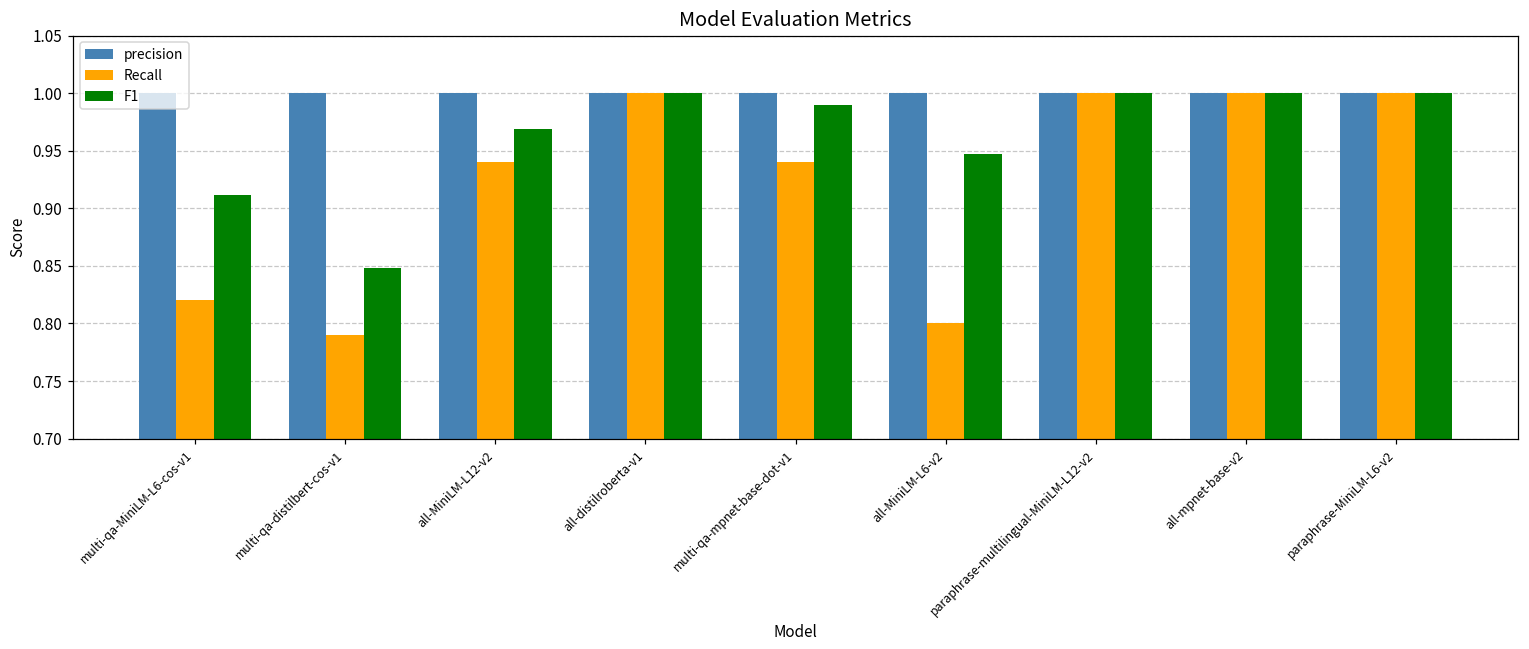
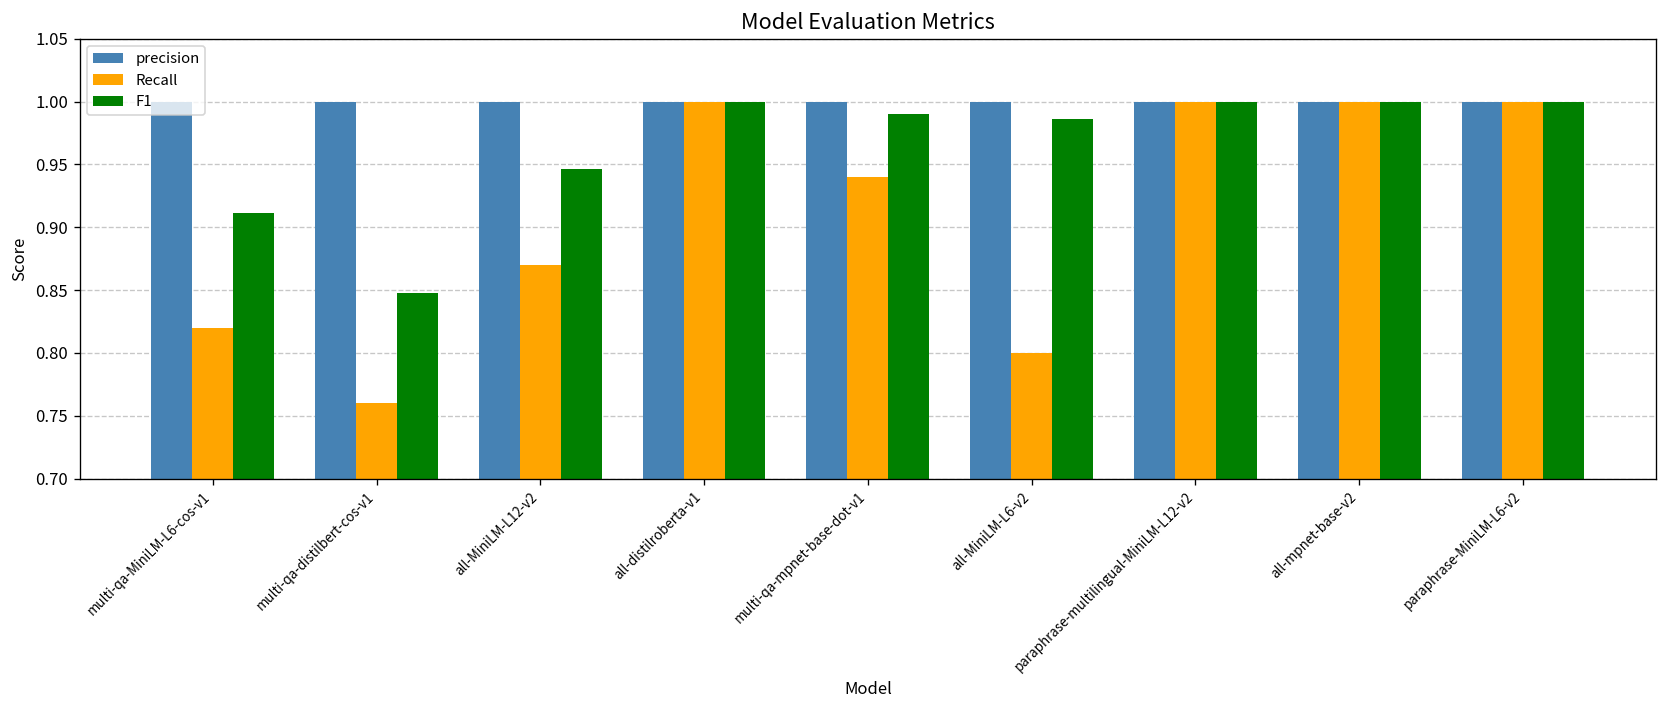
  {
    "precision": {
      "multi-qa-distilbert-cos-v1": 1.000,
      "all-MiniLM-L12-v2": 1.000,
      "all-distilroberta-v1": 1.000,
      "multi-qa-mpnet-base-dot-v1": 1.000,
      "all-MiniLM-L6-v2": 1.000,
      "paraphrase-multilingual-MiniLM-L12-v2": 1.000,
      "all-mpnet-base-v2": 1.000,
      "paraphrase-MiniLM-L6-v2": 1.000
    },
    "Recall": {
      "multi-qa-MiniLM-L6-cos-v1": 0.82,
-     "multi-qa-distilbert-cos-v1": 0.79,
-     "all-MiniLM-L12-v2": 0.94,
+     "multi-qa-distilbert-cos-v1": 0.76,
+     "all-MiniLM-L12-v2": 0.87,
      "all-distilroberta-v1": 1.00,
      "multi-qa-mpnet-base-dot-v1": 0.94,
      "all-MiniLM-L6-v2": 0.80,
      "paraphrase-multilingual-MiniLM-L12-v2": 1.00,
      "all-mpnet-base-v2": 1.00,
      "paraphrase-MiniLM-L6-v2": 1.00
    },
    "F1": {
      "multi-qa-MiniLM-L6-cos-v1": 0.912,
      "multi-qa-distilbert-cos-v1": 0.848,
-     "all-MiniLM-L12-v2": 0.969,
+     "all-MiniLM-L12-v2": 0.947,
      "all-distilroberta-v1": 1.000,
      "multi-qa-mpnet-base-dot-v1": 0.990,
-     "all-MiniLM-L6-v2": 0.947,
+     "all-MiniLM-L6-v2": 0.986,
      "paraphrase-multilingual-MiniLM-L12-v2": 1.000,
      "all-mpnet-base-v2": 1.000,
      "paraphrase-MiniLM-L6-v2": 1.000
    }
  }
